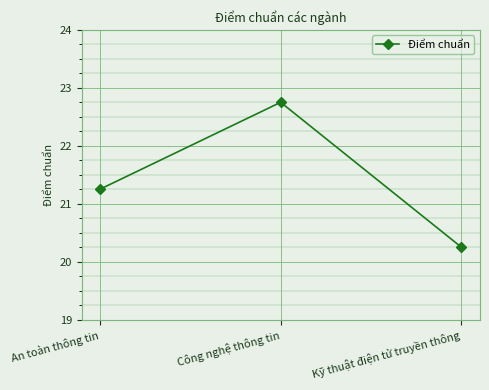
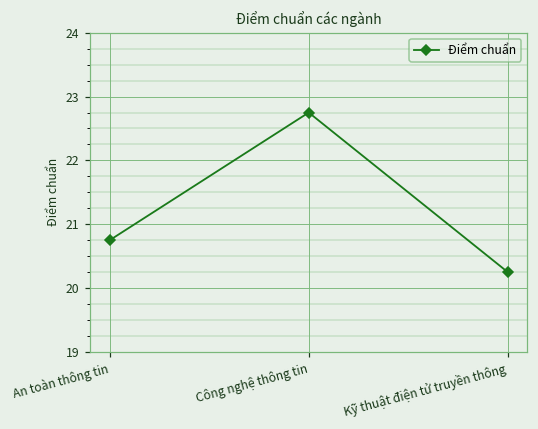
  {
-   "An toàn thông tin": 21.3,
+   "An toàn thông tin": 20.8,
    "Công nghệ thông tin": 22.8,
    "Kỹ thuật điện tử truyền thông": 20.3
  }
